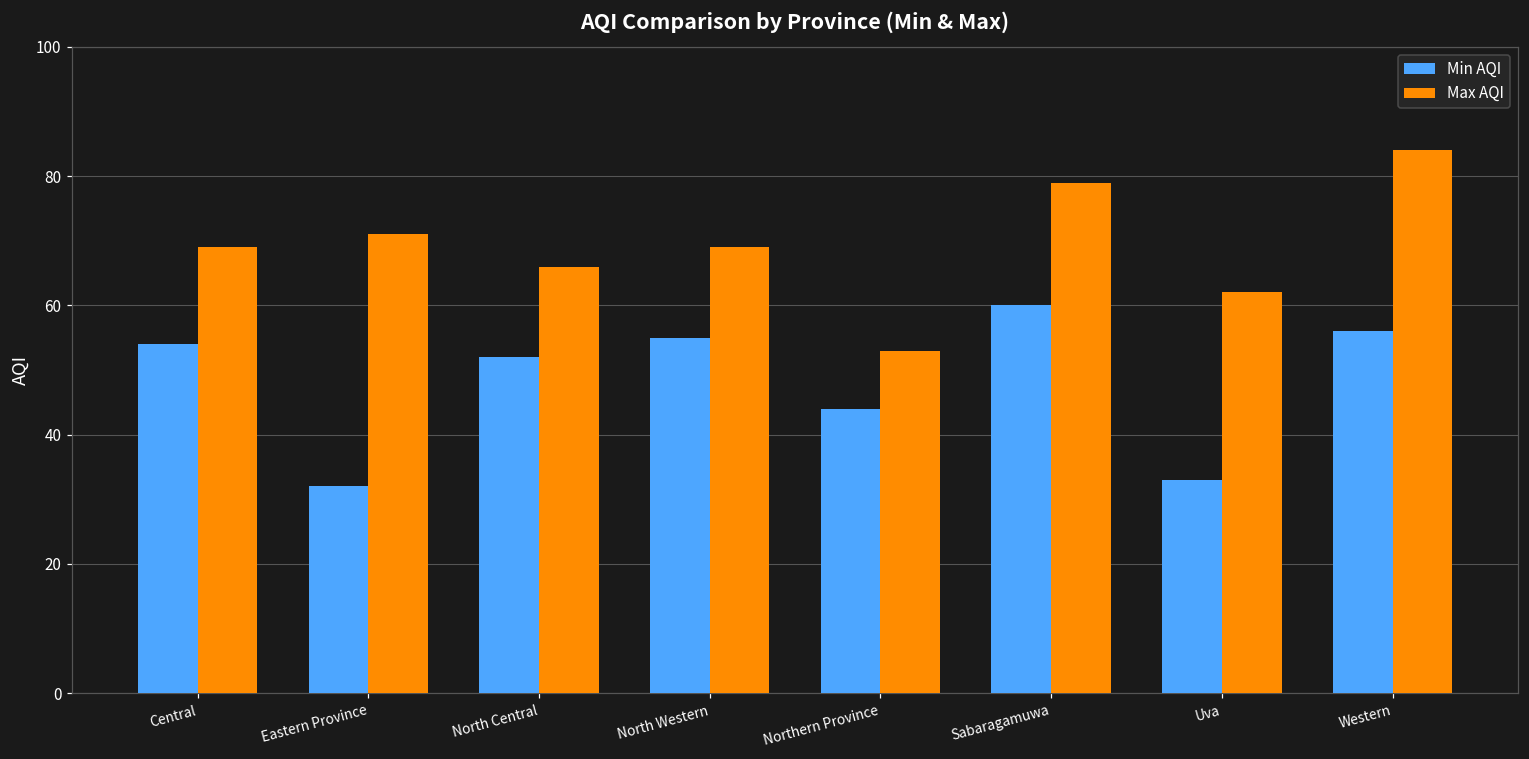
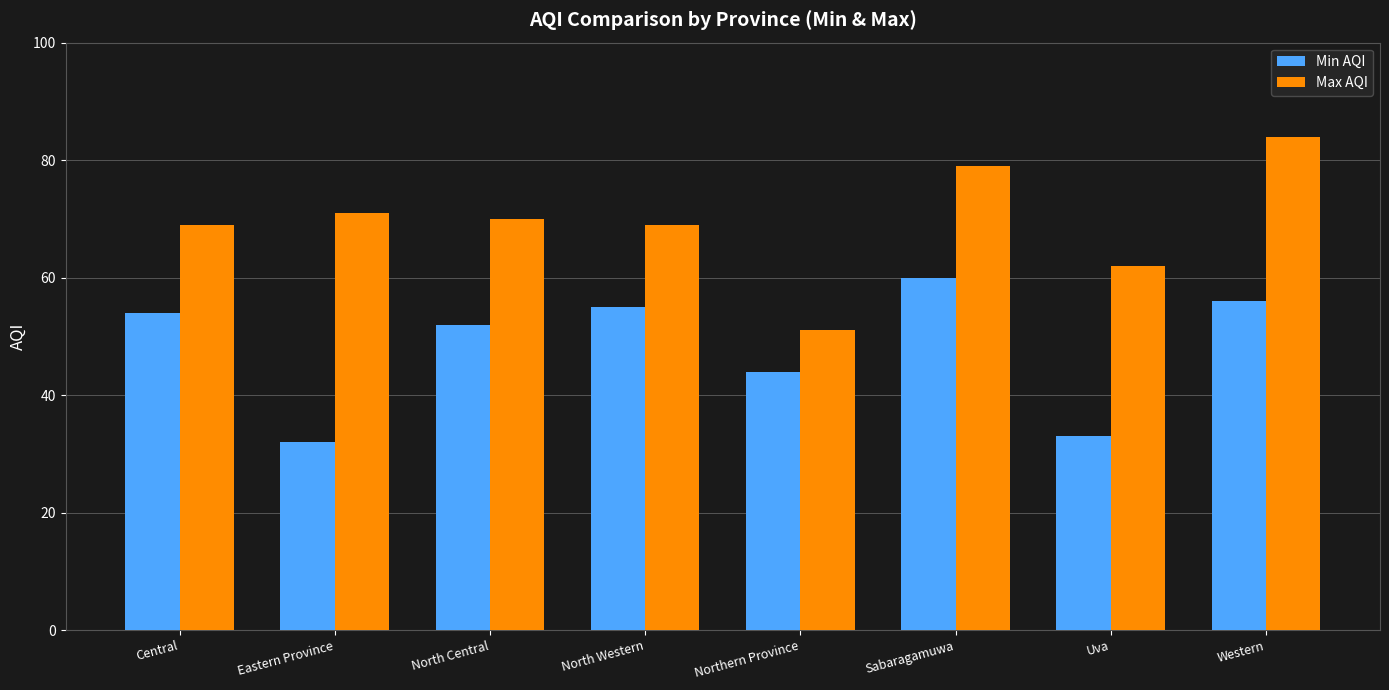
  {
    "Min AQI": {
      "Central": 54,
      "Eastern Province": 32,
      "North Central": 52,
      "North Western": 55,
      "Northern Province": 44,
      "Sabaragamuwa": 60,
      "Uva": 33,
      "Western": 56
    },
    "Max AQI": {
      "Central": 69,
      "Eastern Province": 71,
-     "North Central": 66,
+     "North Central": 70,
      "North Western": 69,
-     "Northern Province": 53,
+     "Northern Province": 51,
      "Sabaragamuwa": 79,
      "Uva": 62,
      "Western": 84
    }
  }
